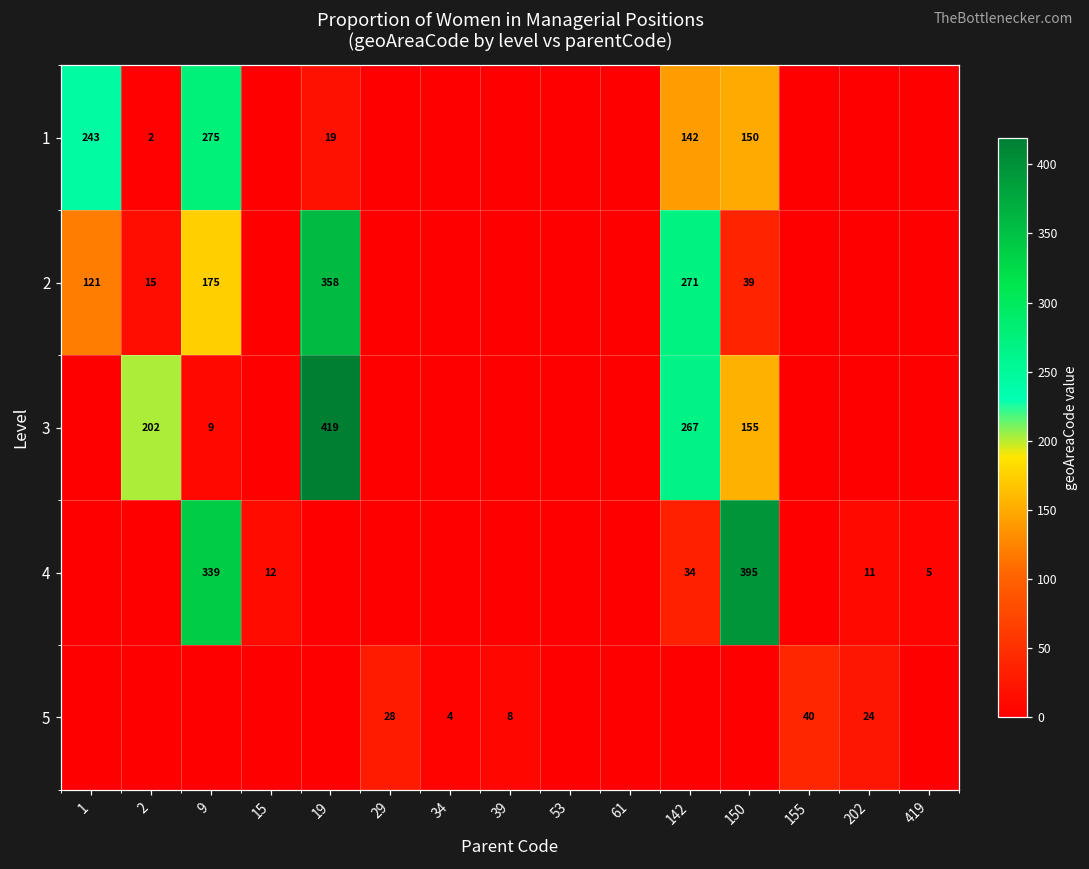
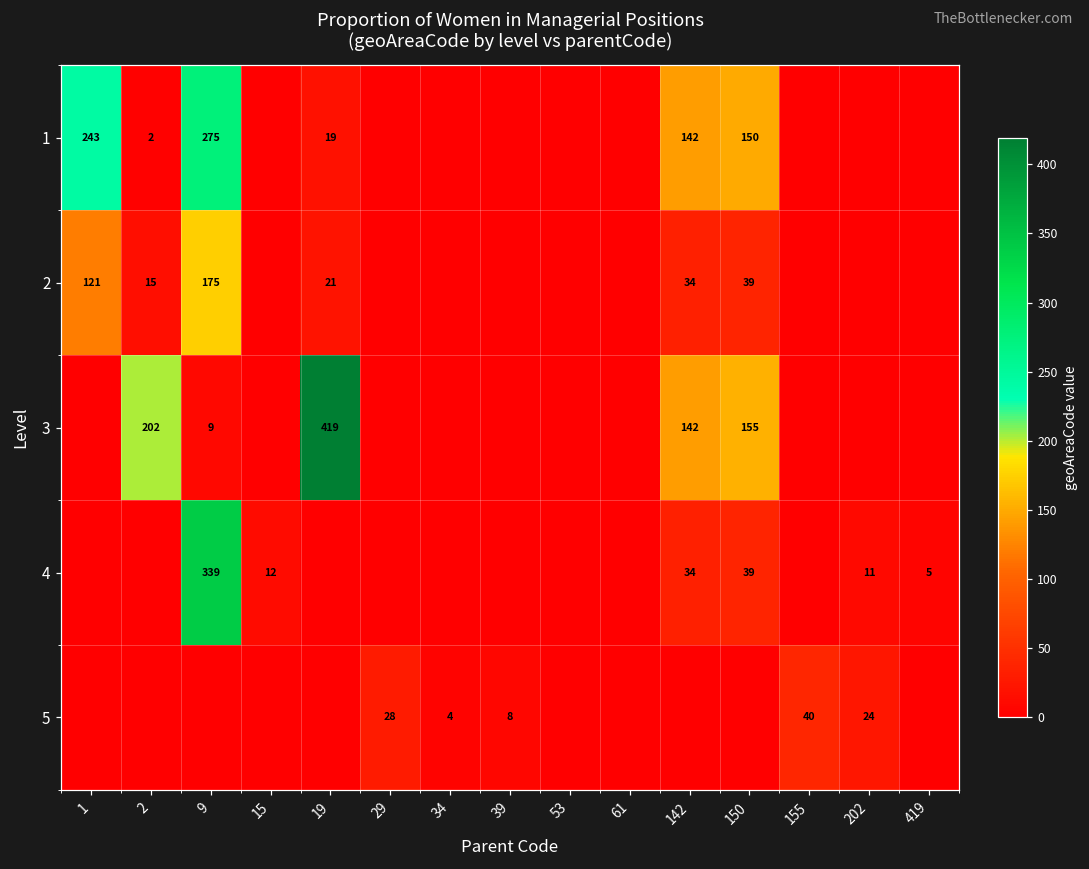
  {
    "1": {
      "1": 243,
      "2": 2,
      "9": 275,
      "19": 19,
      "142": 142,
      "150": 150
    },
    "2": {
      "1": 121,
      "2": 15,
      "9": 175,
-     "19": 358,
-     "142": 271,
+     "19": 21,
+     "142": 34,
      "150": 39
    },
    "3": {
      "2": 202,
      "9": 9,
      "19": 419,
-     "142": 267,
+     "142": 142,
      "150": 155
    },
    "4": {
      "9": 339,
      "15": 12,
      "142": 34,
-     "150": 395,
+     "150": 39,
      "202": 11,
      "419": 5
    },
    "5": {
      "29": 28,
      "34": 4,
      "39": 8,
      "155": 40,
      "202": 24
    }
  }
